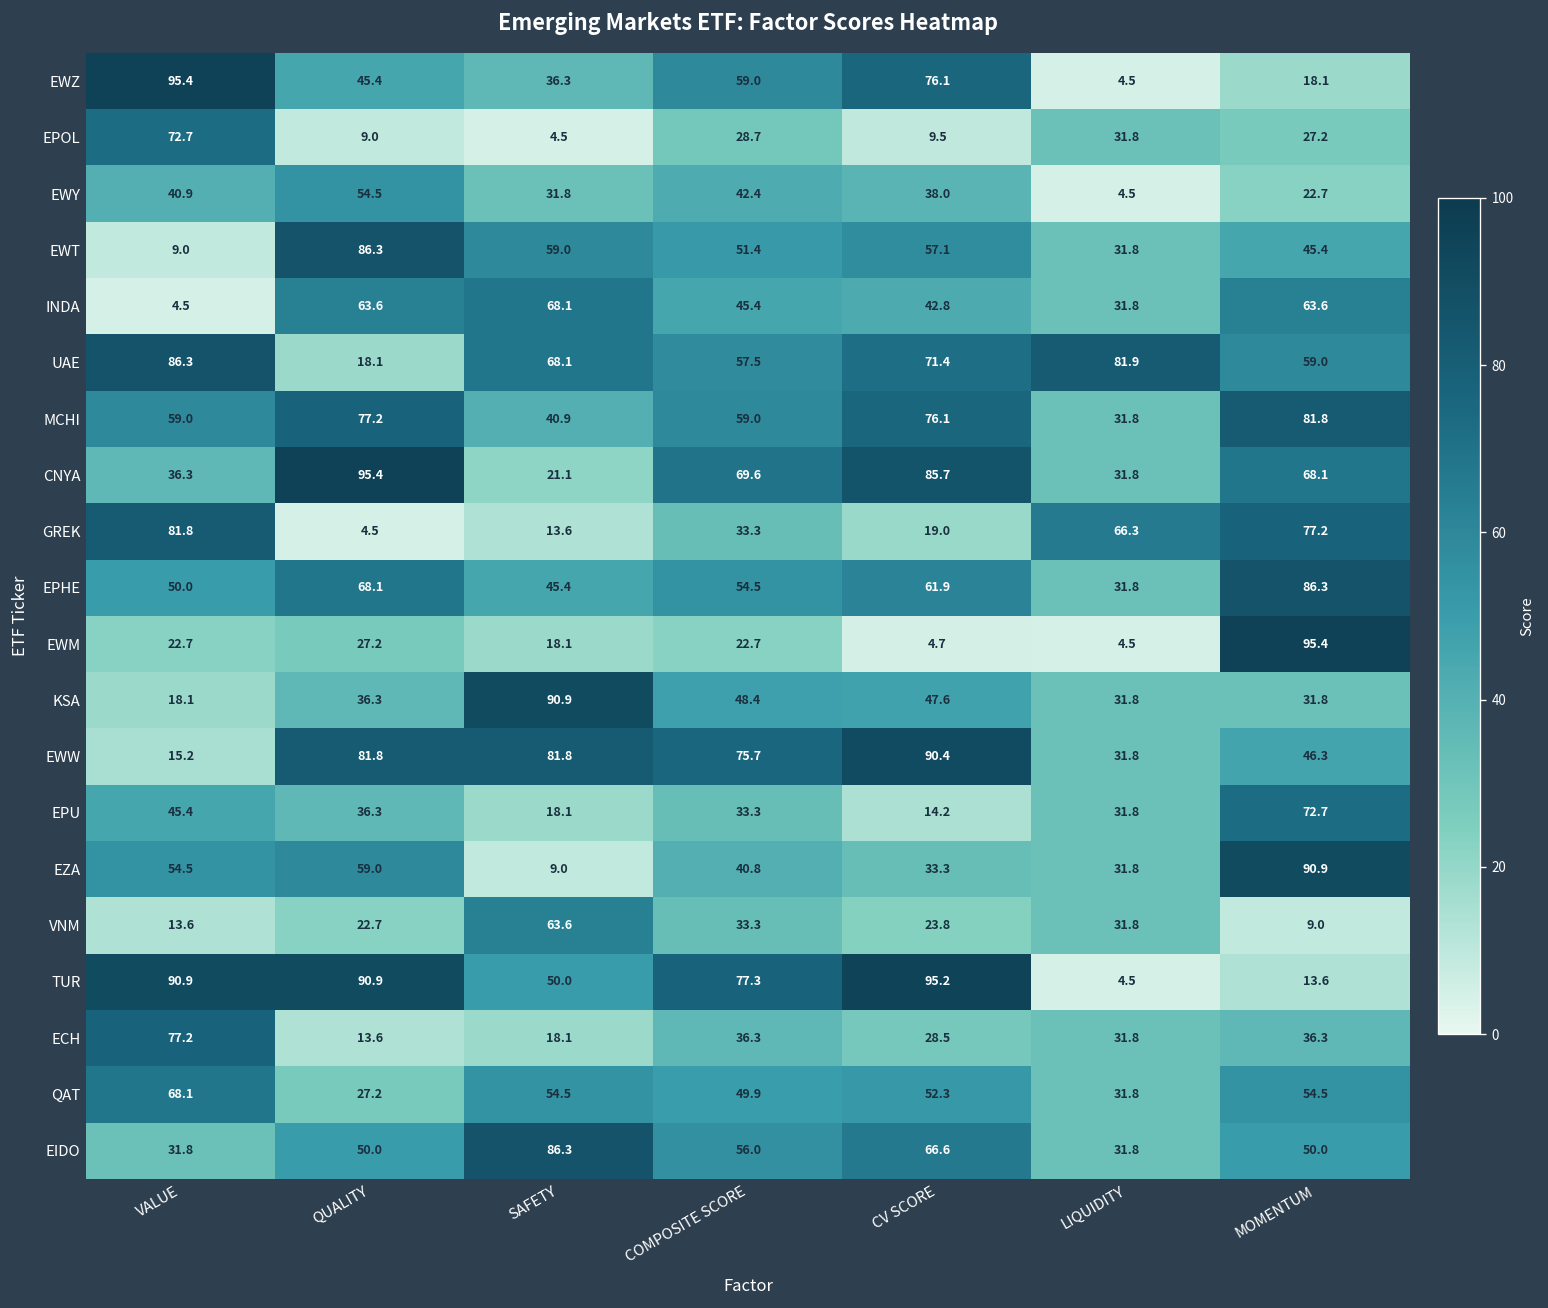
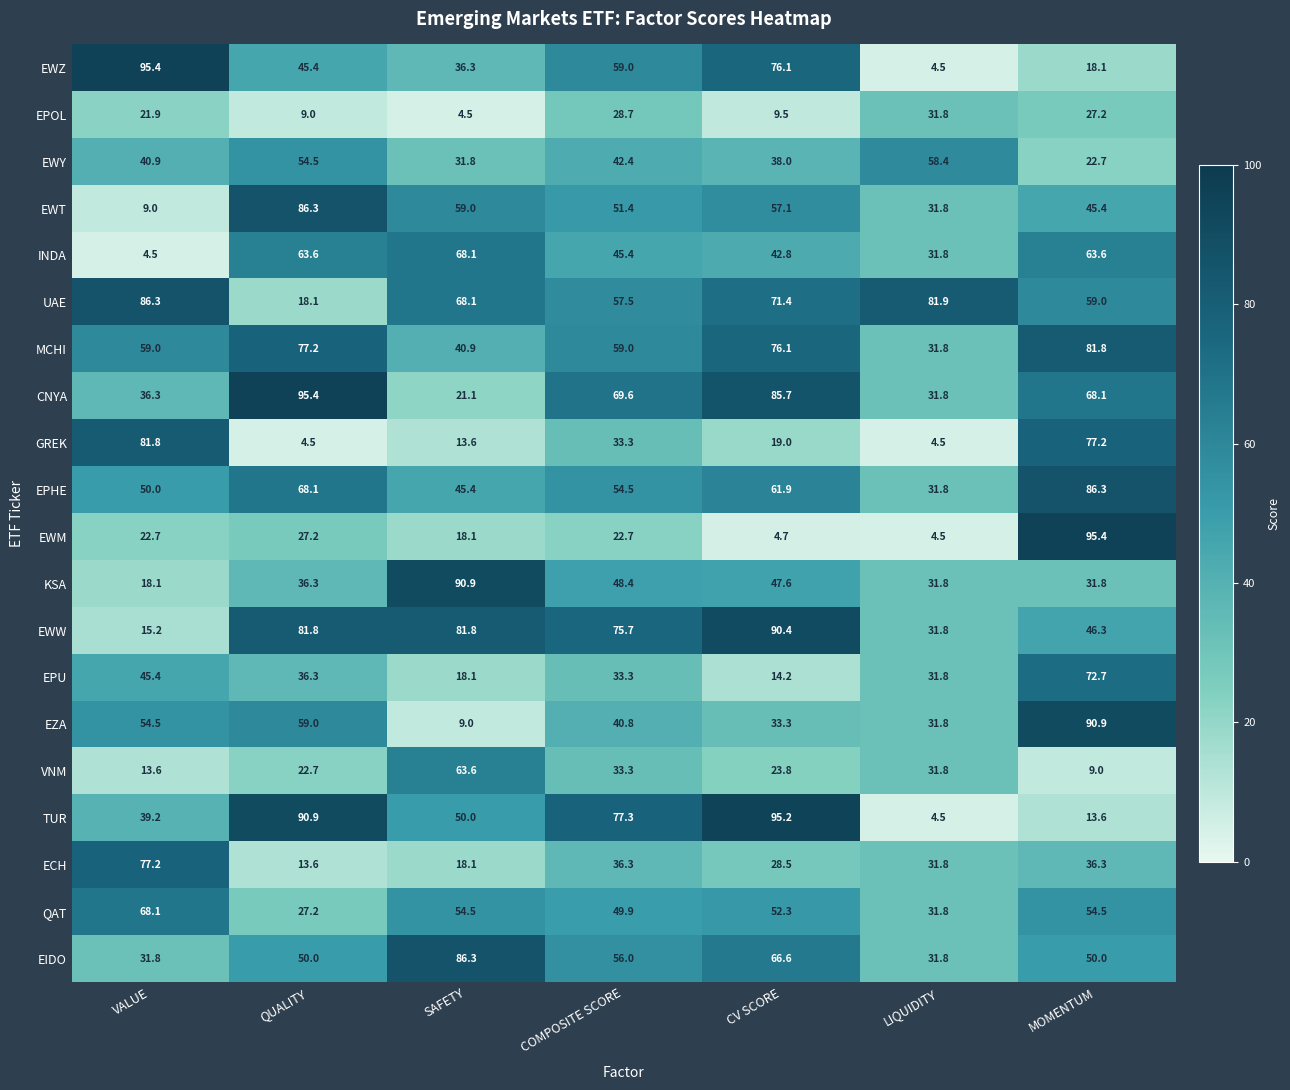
  {
    "EWZ": {
      "VALUE": 95.4,
      "QUALITY": 45.4,
      "SAFETY": 36.3,
      "COMPOSITE SCORE": 59.0,
      "CV SCORE": 76.1,
      "LIQUIDITY": 4.5,
      "MOMENTUM": 18.1
    },
    "EPOL": {
-     "VALUE": 72.7,
+     "VALUE": 21.9,
      "QUALITY": 9.0,
      "SAFETY": 4.5,
      "COMPOSITE SCORE": 28.7,
      "CV SCORE": 9.5,
      "LIQUIDITY": 31.8,
      "MOMENTUM": 27.2
    },
    "EWY": {
      "VALUE": 40.9,
      "QUALITY": 54.5,
      "SAFETY": 31.8,
      "COMPOSITE SCORE": 42.4,
      "CV SCORE": 38.0,
-     "LIQUIDITY": 4.5,
+     "LIQUIDITY": 58.4,
      "MOMENTUM": 22.7
    },
    "EWT": {
      "VALUE": 9.0,
      "QUALITY": 86.3,
      "SAFETY": 59.0,
      "COMPOSITE SCORE": 51.4,
      "CV SCORE": 57.1,
      "LIQUIDITY": 31.8,
      "MOMENTUM": 45.4
    },
    "INDA": {
      "VALUE": 4.5,
      "QUALITY": 63.6,
      "SAFETY": 68.1,
      "COMPOSITE SCORE": 45.4,
      "CV SCORE": 42.8,
      "LIQUIDITY": 31.8,
      "MOMENTUM": 63.6
    },
    "UAE": {
      "VALUE": 86.3,
      "QUALITY": 18.1,
      "SAFETY": 68.1,
      "COMPOSITE SCORE": 57.5,
      "CV SCORE": 71.4,
      "LIQUIDITY": 81.9,
      "MOMENTUM": 59.0
    },
    "MCHI": {
      "VALUE": 59.0,
      "QUALITY": 77.2,
      "SAFETY": 40.9,
      "COMPOSITE SCORE": 59.0,
      "CV SCORE": 76.1,
      "LIQUIDITY": 31.8,
      "MOMENTUM": 81.8
    },
    "CNYA": {
      "VALUE": 36.3,
      "QUALITY": 95.4,
      "SAFETY": 21.1,
      "COMPOSITE SCORE": 69.6,
      "CV SCORE": 85.7,
      "LIQUIDITY": 31.8,
      "MOMENTUM": 68.1
    },
    "GREK": {
      "VALUE": 81.8,
      "QUALITY": 4.5,
      "SAFETY": 13.6,
      "COMPOSITE SCORE": 33.3,
      "CV SCORE": 19.0,
-     "LIQUIDITY": 66.3,
+     "LIQUIDITY": 4.5,
      "MOMENTUM": 77.2
    },
    "EPHE": {
      "VALUE": 50.0,
      "QUALITY": 68.1,
      "SAFETY": 45.4,
      "COMPOSITE SCORE": 54.5,
      "CV SCORE": 61.9,
      "LIQUIDITY": 31.8,
      "MOMENTUM": 86.3
    },
    "EWM": {
      "VALUE": 22.7,
      "QUALITY": 27.2,
      "SAFETY": 18.1,
      "COMPOSITE SCORE": 22.7,
      "CV SCORE": 4.7,
      "LIQUIDITY": 4.5,
      "MOMENTUM": 95.4
    },
    "KSA": {
      "VALUE": 18.1,
      "QUALITY": 36.3,
      "SAFETY": 90.9,
      "COMPOSITE SCORE": 48.4,
      "CV SCORE": 47.6,
      "LIQUIDITY": 31.8,
      "MOMENTUM": 31.8
    },
    "EWW": {
      "VALUE": 15.2,
      "QUALITY": 81.8,
      "SAFETY": 81.8,
      "COMPOSITE SCORE": 75.7,
      "CV SCORE": 90.4,
      "LIQUIDITY": 31.8,
      "MOMENTUM": 46.3
    },
    "EPU": {
      "VALUE": 45.4,
      "QUALITY": 36.3,
      "SAFETY": 18.1,
      "COMPOSITE SCORE": 33.3,
      "CV SCORE": 14.2,
      "LIQUIDITY": 31.8,
      "MOMENTUM": 72.7
    },
    "EZA": {
      "VALUE": 54.5,
      "QUALITY": 59.0,
      "SAFETY": 9.0,
      "COMPOSITE SCORE": 40.8,
      "CV SCORE": 33.3,
      "LIQUIDITY": 31.8,
      "MOMENTUM": 90.9
    },
    "VNM": {
      "VALUE": 13.6,
      "QUALITY": 22.7,
      "SAFETY": 63.6,
      "COMPOSITE SCORE": 33.3,
      "CV SCORE": 23.8,
      "LIQUIDITY": 31.8,
      "MOMENTUM": 9.0
    },
    "TUR": {
-     "VALUE": 90.9,
+     "VALUE": 39.2,
      "QUALITY": 90.9,
      "SAFETY": 50.0,
      "COMPOSITE SCORE": 77.3,
      "CV SCORE": 95.2,
      "LIQUIDITY": 4.5,
      "MOMENTUM": 13.6
    },
    "ECH": {
      "VALUE": 77.2,
      "QUALITY": 13.6,
      "SAFETY": 18.1,
      "COMPOSITE SCORE": 36.3,
      "CV SCORE": 28.5,
      "LIQUIDITY": 31.8,
      "MOMENTUM": 36.3
    },
    "QAT": {
      "VALUE": 68.1,
      "QUALITY": 27.2,
      "SAFETY": 54.5,
      "COMPOSITE SCORE": 49.9,
      "CV SCORE": 52.3,
      "LIQUIDITY": 31.8,
      "MOMENTUM": 54.5
    },
    "EIDO": {
      "VALUE": 31.8,
      "QUALITY": 50.0,
      "SAFETY": 86.3,
      "COMPOSITE SCORE": 56.0,
      "CV SCORE": 66.6,
      "LIQUIDITY": 31.8,
      "MOMENTUM": 50.0
    }
  }
